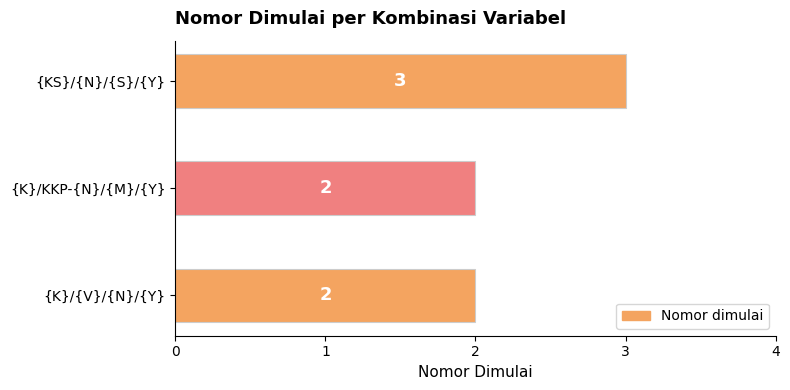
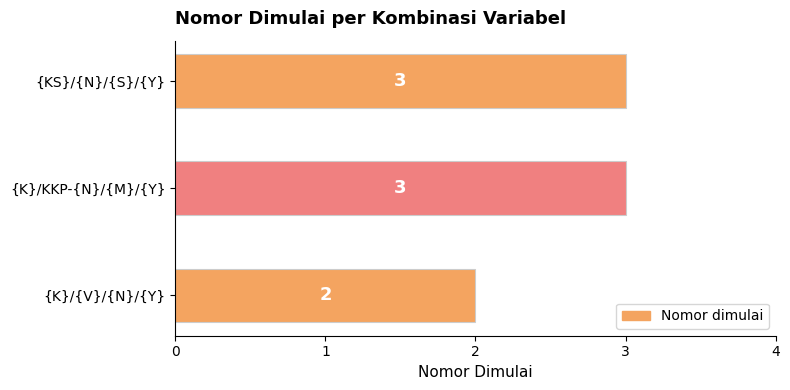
  {
    "{KS}/{N}/{S}/{Y}": 3,
-   "{K}/KKP-{N}/{M}/{Y}": 2,
+   "{K}/KKP-{N}/{M}/{Y}": 3,
    "{K}/{V}/{N}/{Y}": 2
  }
